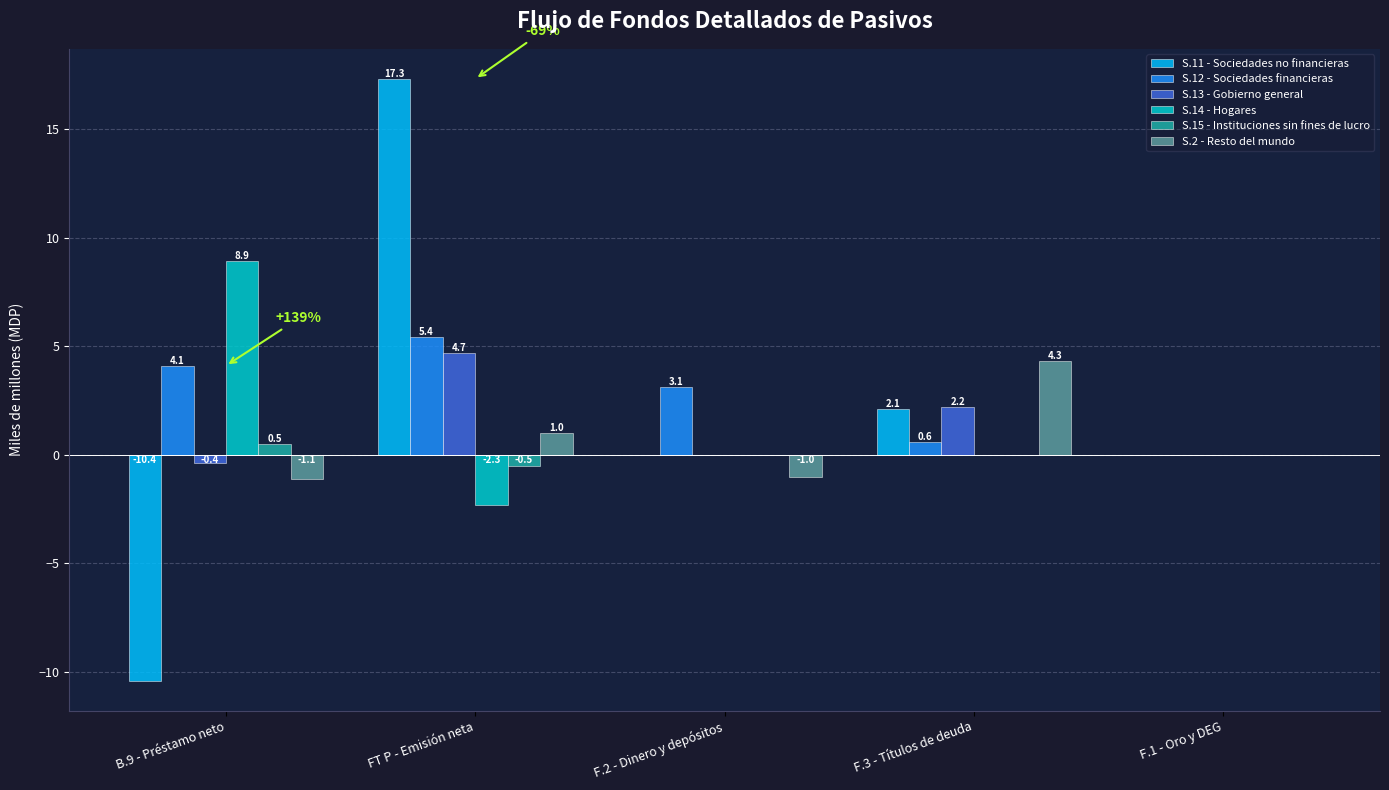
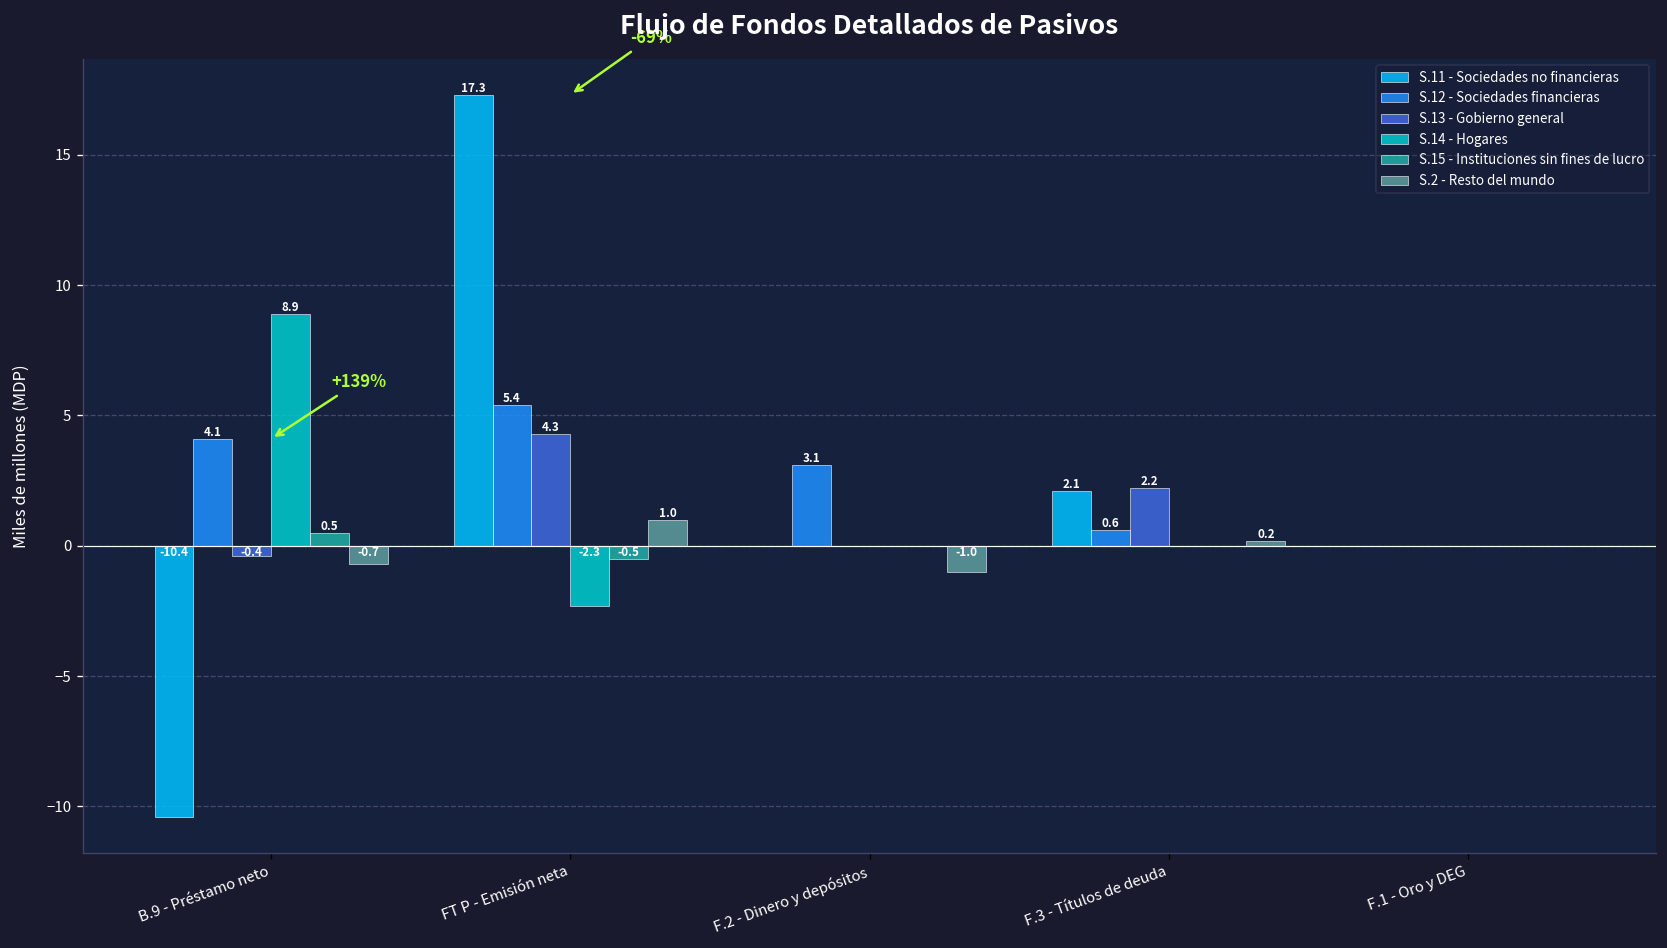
  {
    "S.13 - Gobierno general": {
      "B.9 - Préstamo neto": -0.4,
-     "FT P - Emisión neta": 4.7,
+     "FT P - Emisión neta": 4.3,
      "F.3 - Títulos de deuda": 2.2
    },
    "S.2 - Resto del mundo": {
-     "B.9 - Préstamo neto": -1.1,
+     "B.9 - Préstamo neto": -0.7,
      "FT P - Emisión neta": 1.0,
      "F.2 - Dinero y depósitos": -1.0,
-     "F.3 - Títulos de deuda": 4.3
+     "F.3 - Títulos de deuda": 0.2
    }
  }
